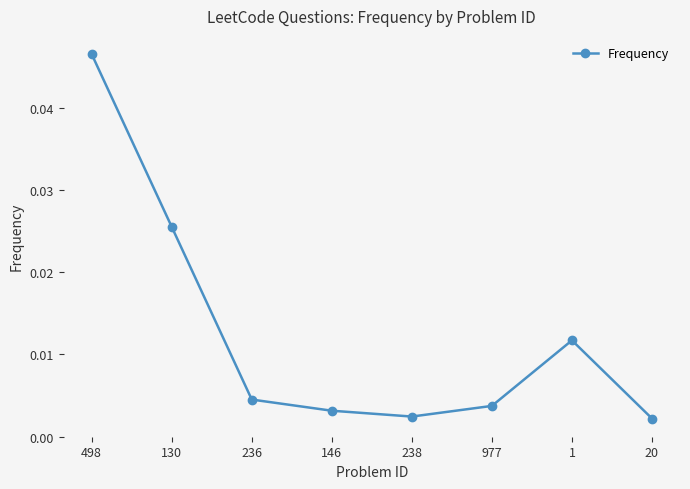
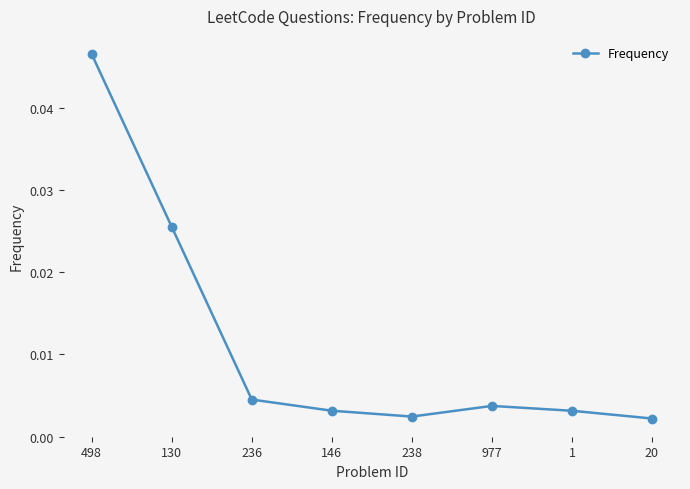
  {
    "498": 0.047,
    "130": 0.026,
    "236": 0.005,
    "146": 0.003,
    "238": 0.002,
    "977": 0.004,
-   "1": 0.012,
+   "1": 0.003,
    "20": 0.002
  }
